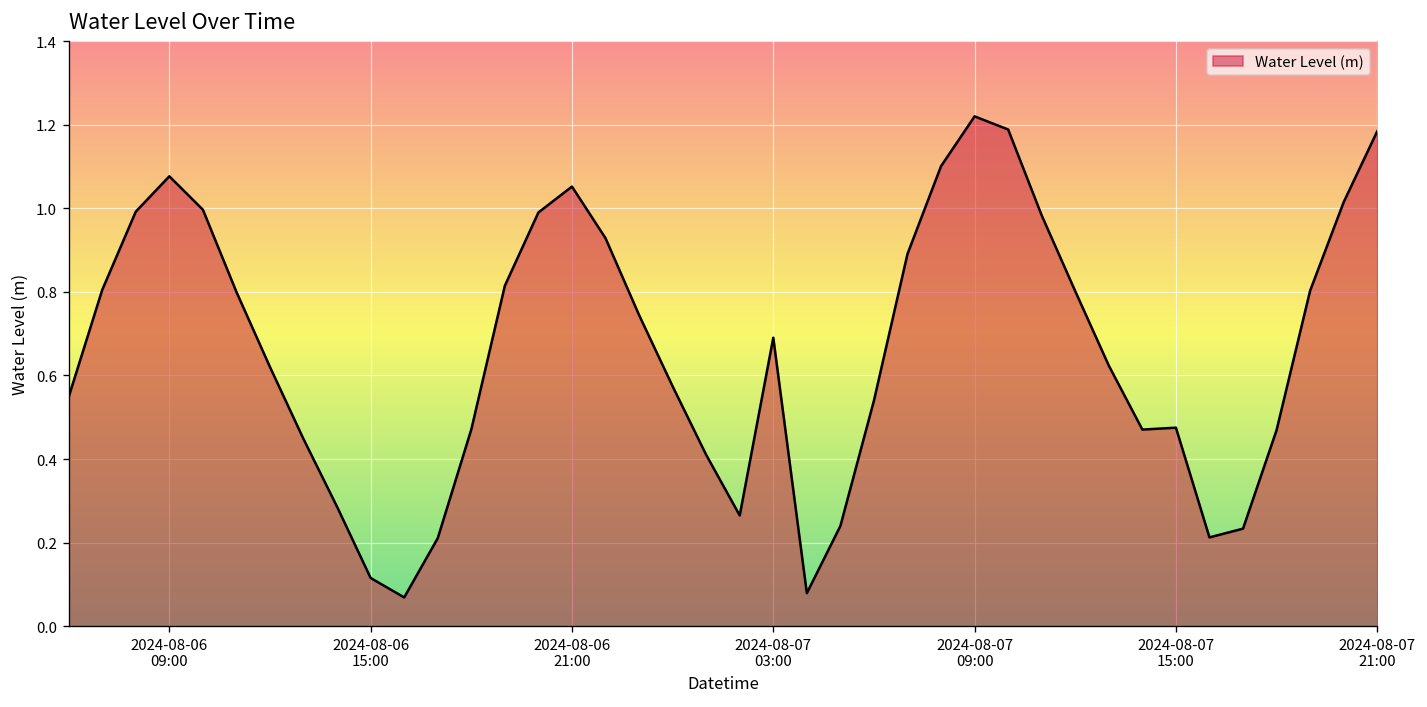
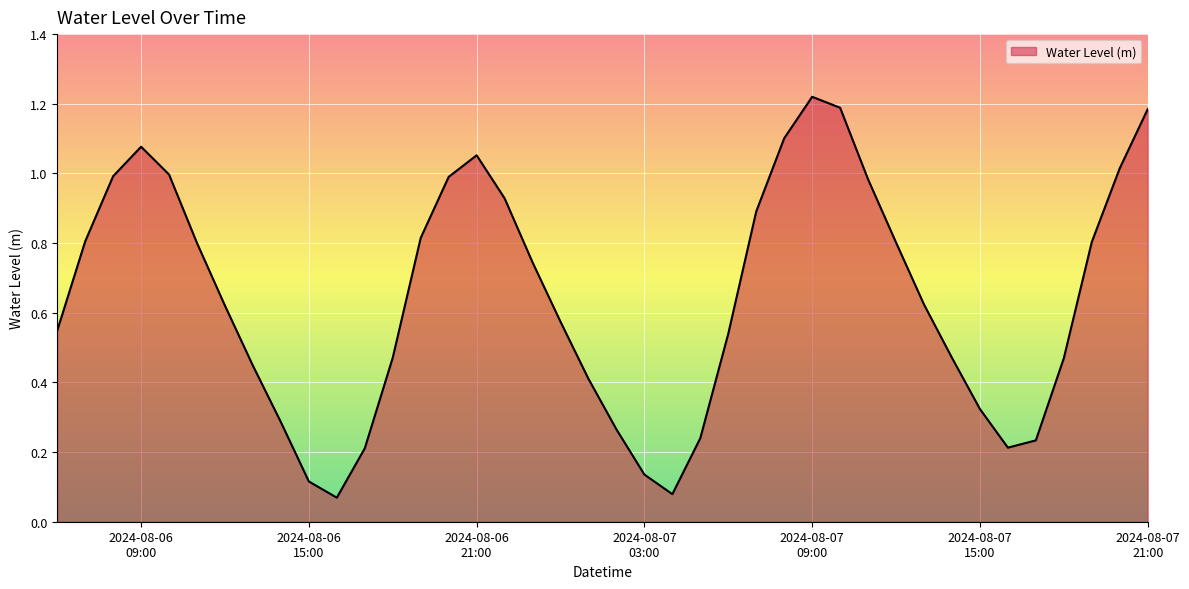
  {
    "2024-08-06 09:00": 1.08,
    "2024-08-06 15:00": 0.12,
    "2024-08-06 21:00": 1.05,
-   "2024-08-07 03:00": 0.69,
+   "2024-08-07 03:00": 0.14,
    "2024-08-07 09:00": 1.22,
-   "2024-08-07 15:00": 0.48,
+   "2024-08-07 15:00": 0.32,
    "2024-08-07 21:00": 1.18
  }
